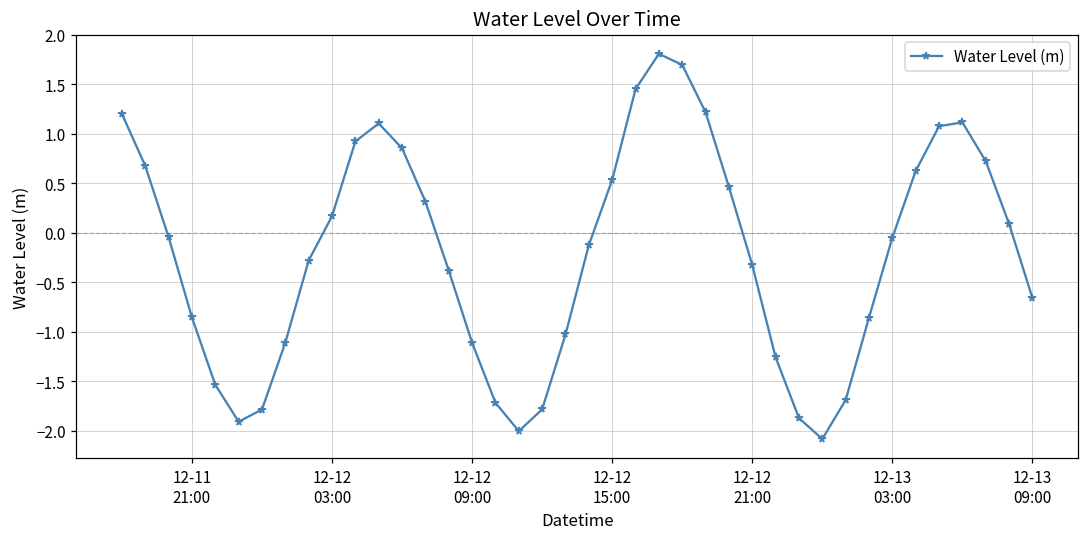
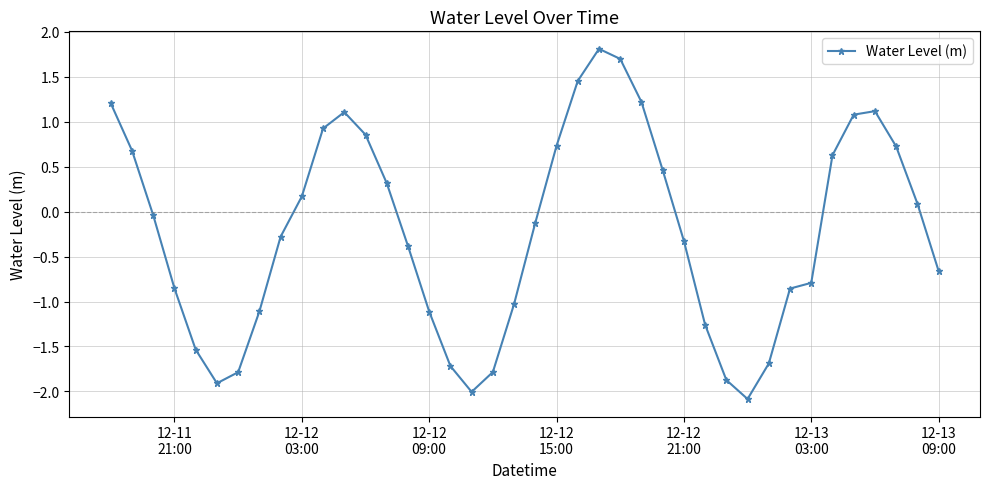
  {
    "12-11 21:00": -0.9,
    "12-12 03:00": 0.2,
    "12-12 09:00": -1.1,
-   "12-12 15:00": 0.5,
+   "12-12 15:00": 0.7,
    "12-12 21:00": -0.3,
-   "12-13 03:00": 0.0,
+   "12-13 03:00": -0.8,
    "12-13 09:00": -0.7
  }
